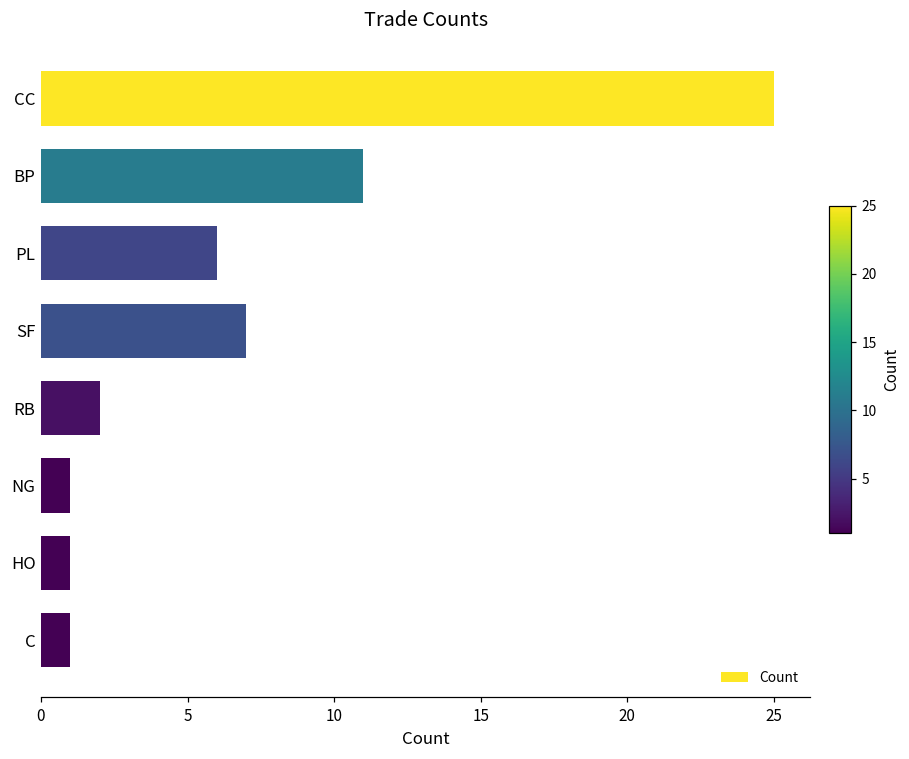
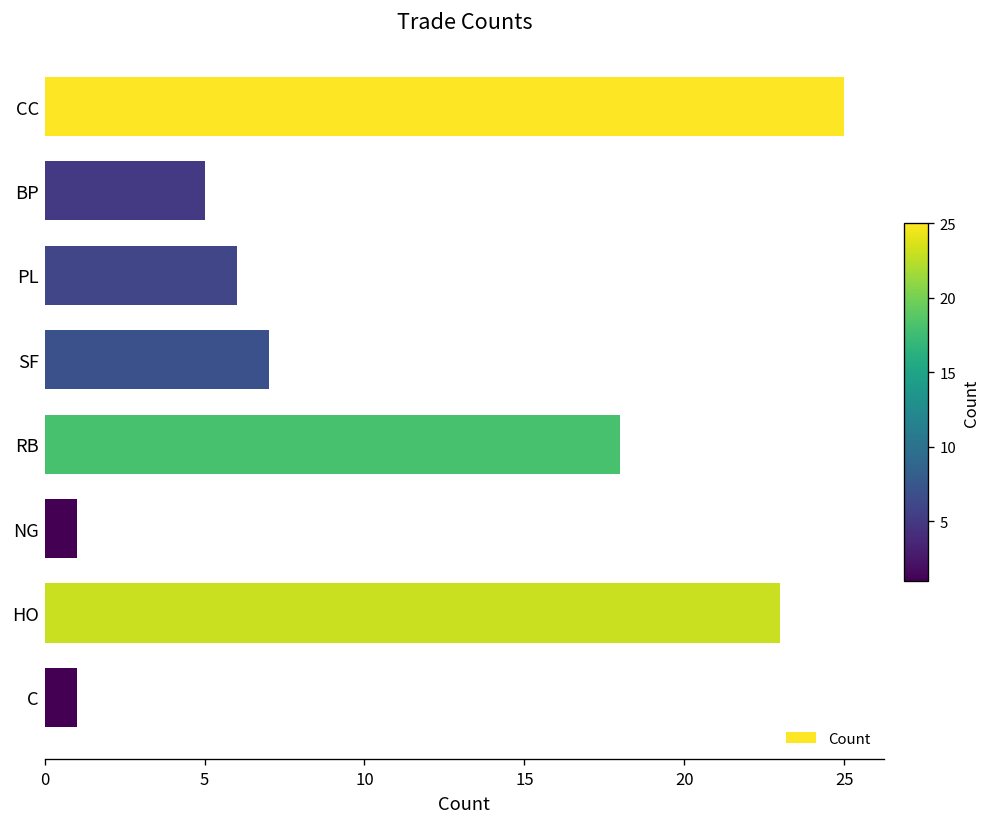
  {
    "CC": 25,
-   "BP": 11,
+   "BP": 5,
    "PL": 6,
    "SF": 7,
-   "RB": 2,
+   "RB": 18,
    "NG": 1,
-   "HO": 1,
+   "HO": 23,
    "C": 1
  }
